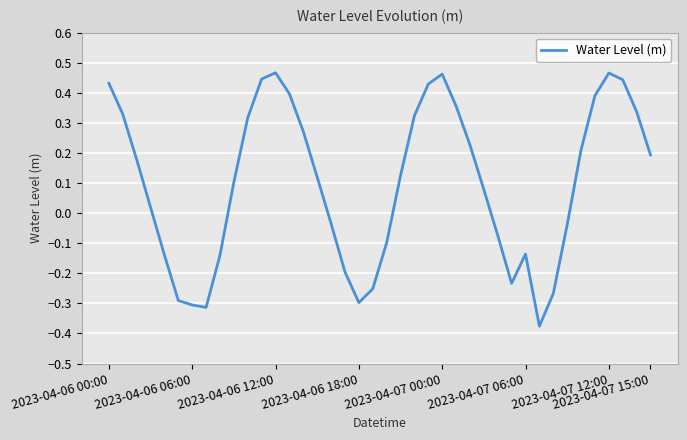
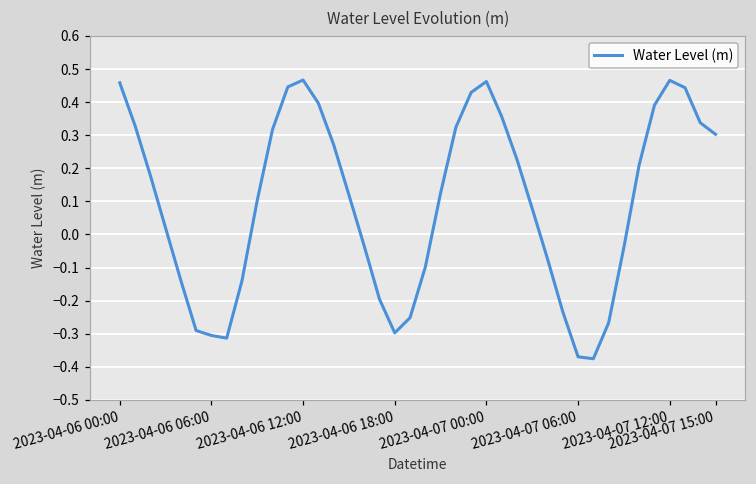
  {
-   "2023-04-06 00:00": 0.43,
+   "2023-04-06 00:00": 0.46,
    "2023-04-06 06:00": -0.31,
    "2023-04-06 12:00": 0.47,
    "2023-04-06 18:00": -0.30,
    "2023-04-07 00:00": 0.46,
-   "2023-04-07 06:00": -0.14,
+   "2023-04-07 06:00": -0.37,
    "2023-04-07 12:00": 0.47,
-   "2023-04-07 15:00": 0.19
+   "2023-04-07 15:00": 0.30
  }
